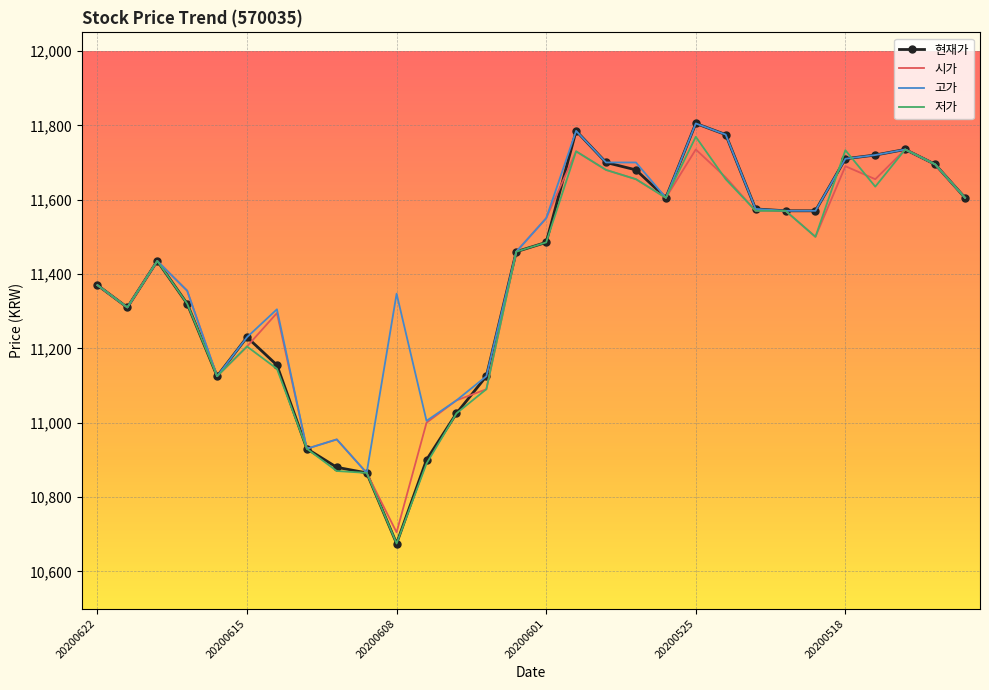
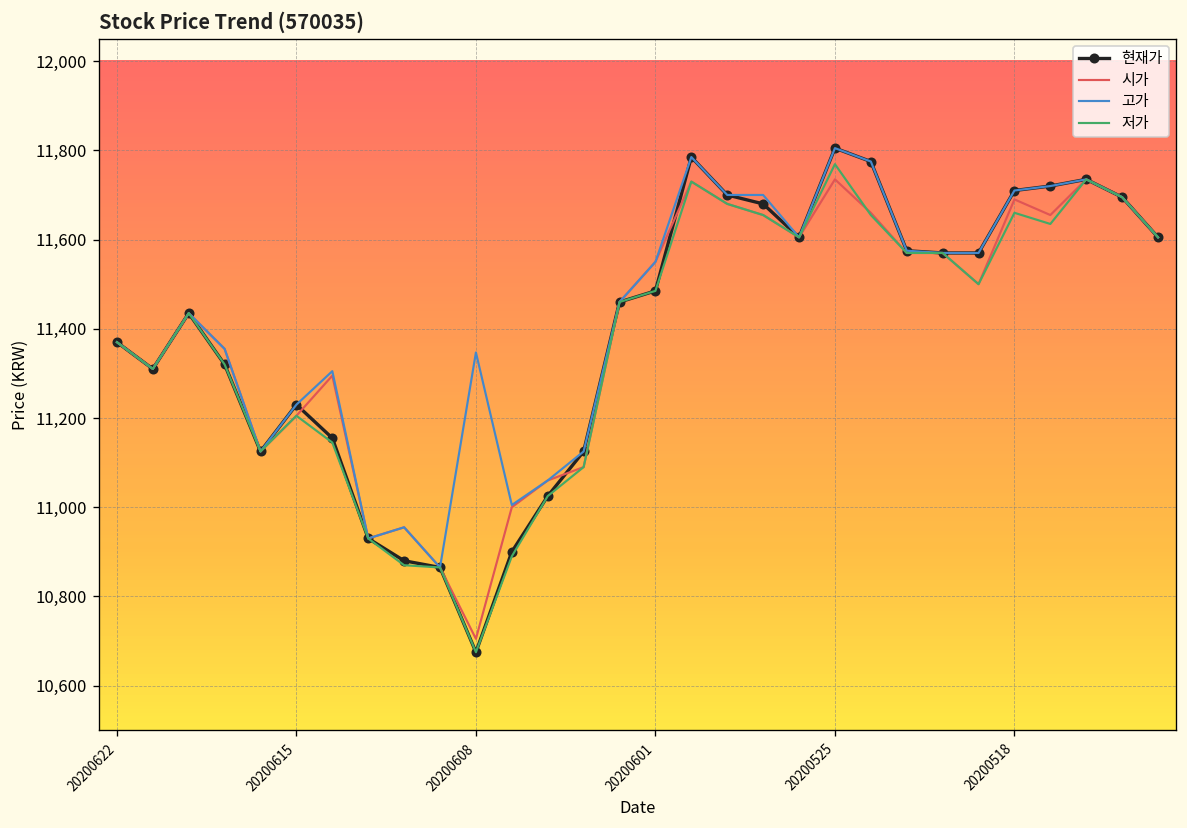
  {
    "시가": {
      "20200608": "10,710",
      "20200525": "11,740",
      "20200518": "11,690"
    },
    "고가": {
      "20200608": "11,350"
    },
    "저가": {
      "20200525": "11,770",
-     "20200518": "11,730"
+     "20200518": "11,660"
    }
  }
